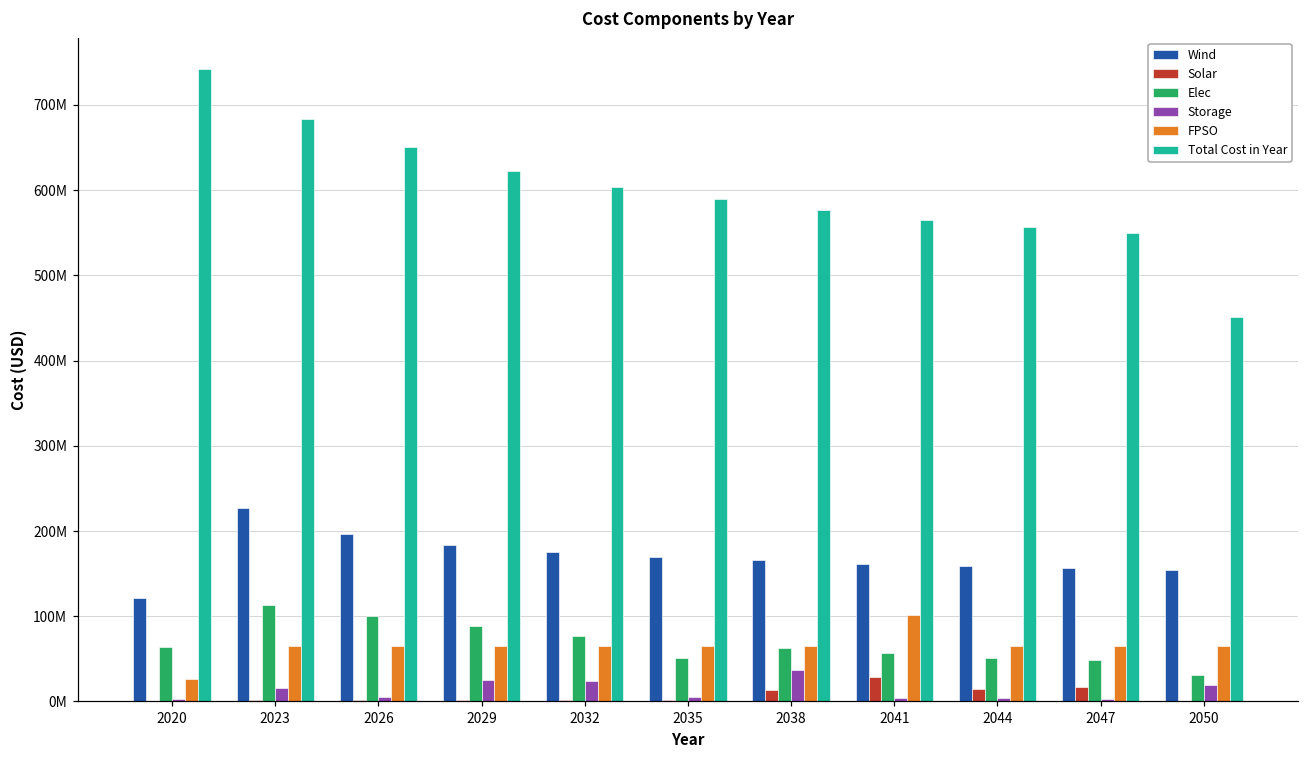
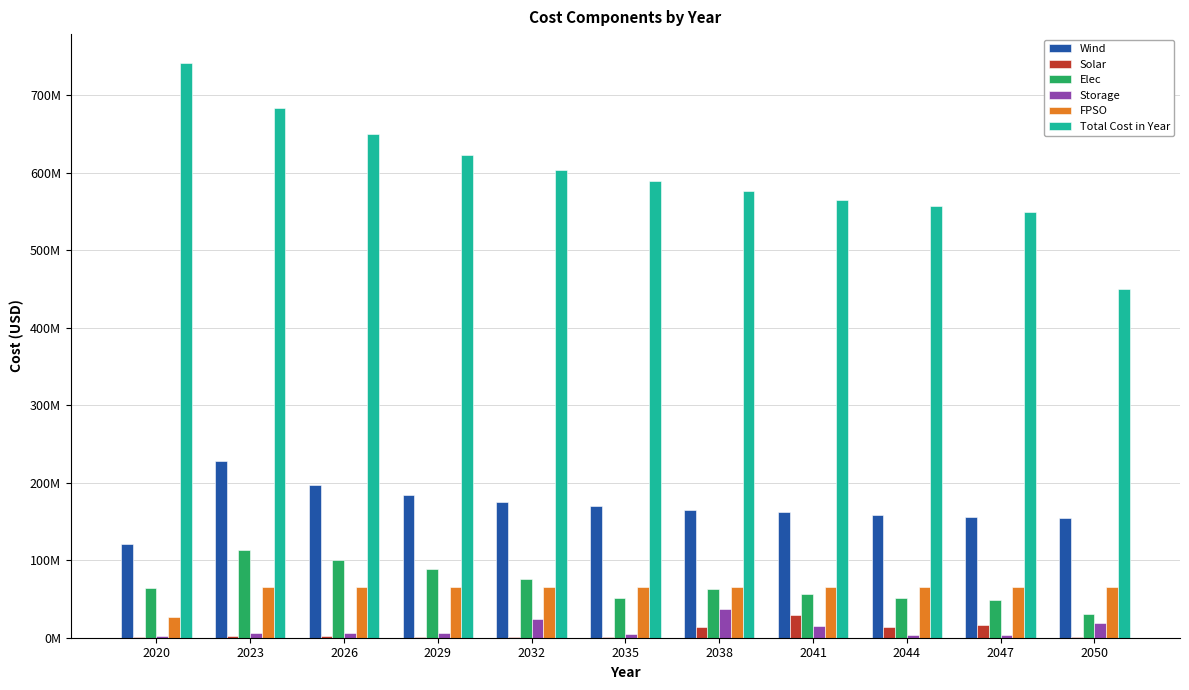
  {
    "Wind": {
      "2020": 120000000,
      "2023": 230000000,
      "2026": 200000000,
      "2029": 180000000,
      "2032": 180000000,
      "2035": 170000000,
      "2038": 170000000,
      "2041": 160000000,
      "2044": 160000000,
      "2047": 160000000,
      "2050": 150000000
    },
    "Solar": {
      "2038": 10000000,
      "2041": 30000000,
      "2044": 10000000,
      "2047": 20000000
    },
    "Elec": {
      "2020": 60000000,
      "2023": 110000000,
      "2026": 100000000,
      "2029": 90000000,
      "2032": 80000000,
      "2035": 50000000,
      "2038": 60000000,
      "2041": 60000000,
      "2044": 50000000,
      "2047": 50000000,
      "2050": 30000000
    },
    "Storage": {
-     "2023": 20000000,
+     "2023": 10000000,
      "2026": 10000000,
-     "2029": 30000000,
+     "2029": 10000000,
      "2032": 20000000,
      "2035": 0,
      "2038": 40000000,
-     "2041": 0,
+     "2041": 20000000,
      "2044": 0,
      "2047": 0,
      "2050": 20000000
    },
    "FPSO": {
      "2020": 30000000,
      "2023": 60000000,
      "2026": 60000000,
      "2029": 60000000,
      "2032": 60000000,
      "2035": 60000000,
      "2038": 60000000,
-     "2041": 100000000,
+     "2041": 60000000,
      "2044": 60000000,
      "2047": 60000000,
      "2050": 60000000
    },
    "Total Cost in Year": {
      "2020": 740000000,
      "2023": 680000000,
      "2026": 650000000,
      "2029": 620000000,
      "2032": 600000000,
      "2035": 590000000,
      "2038": 580000000,
      "2041": 560000000,
      "2044": 560000000,
      "2047": 550000000,
      "2050": 450000000
    }
  }
